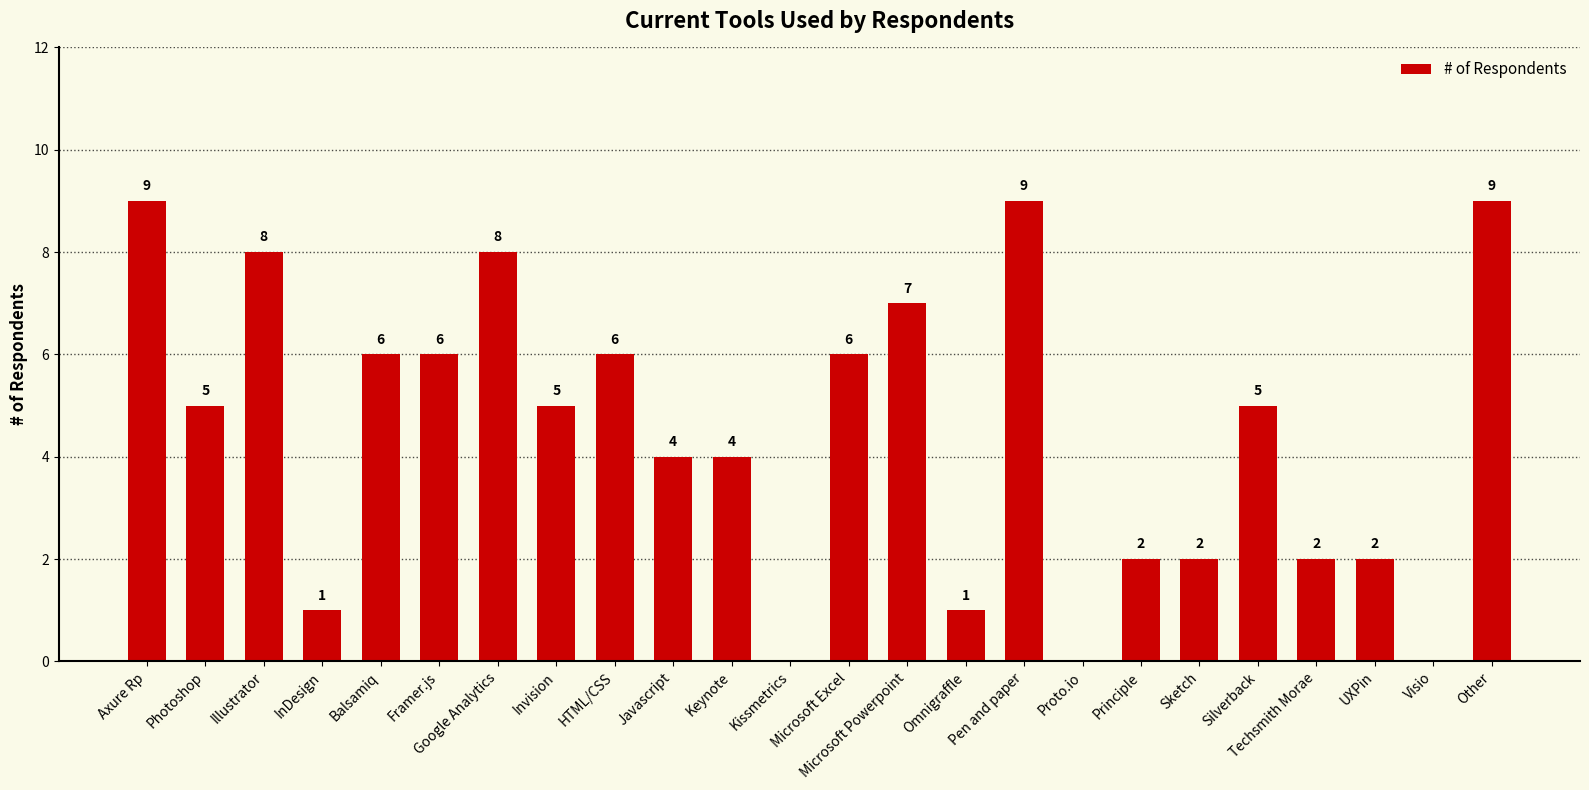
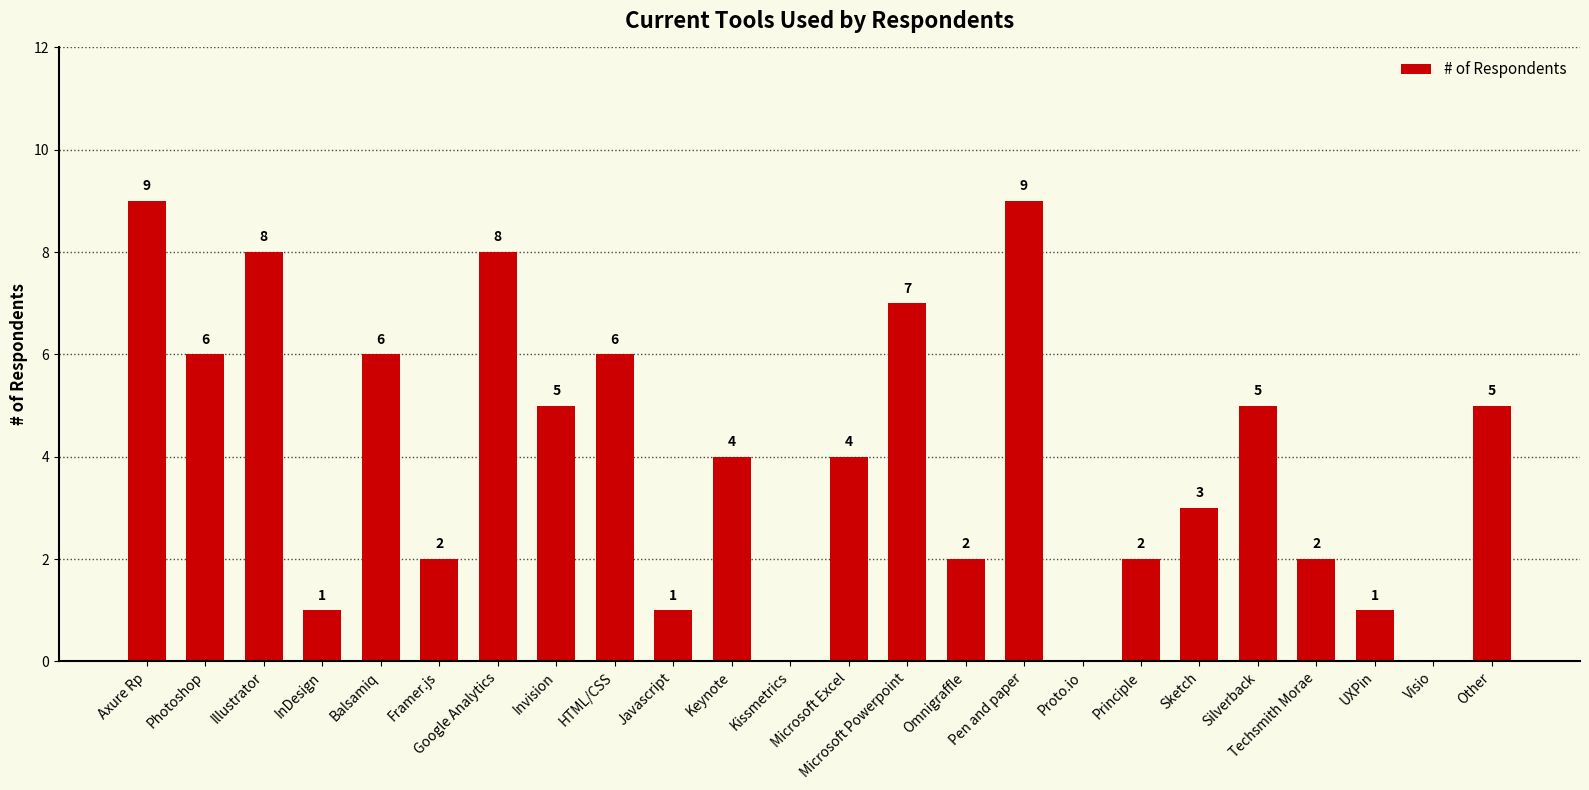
  {
    "Axure Rp": 9,
-   "Photoshop": 5,
+   "Photoshop": 6,
    "Illustrator": 8,
    "InDesign": 1,
    "Balsamiq": 6,
-   "Framer.js": 6,
+   "Framer.js": 2,
    "Google Analytics": 8,
    "Invision": 5,
    "HTML/CSS": 6,
-   "Javascript": 4,
+   "Javascript": 1,
    "Keynote": 4,
-   "Microsoft Excel": 6,
+   "Microsoft Excel": 4,
    "Microsoft Powerpoint": 7,
-   "Omnigraffle": 1,
+   "Omnigraffle": 2,
    "Pen and paper": 9,
    "Principle": 2,
-   "Sketch": 2,
+   "Sketch": 3,
    "Silverback": 5,
    "Techsmith Morae": 2,
-   "UXPin": 2,
-   "Other": 9
+   "UXPin": 1,
+   "Other": 5
  }
